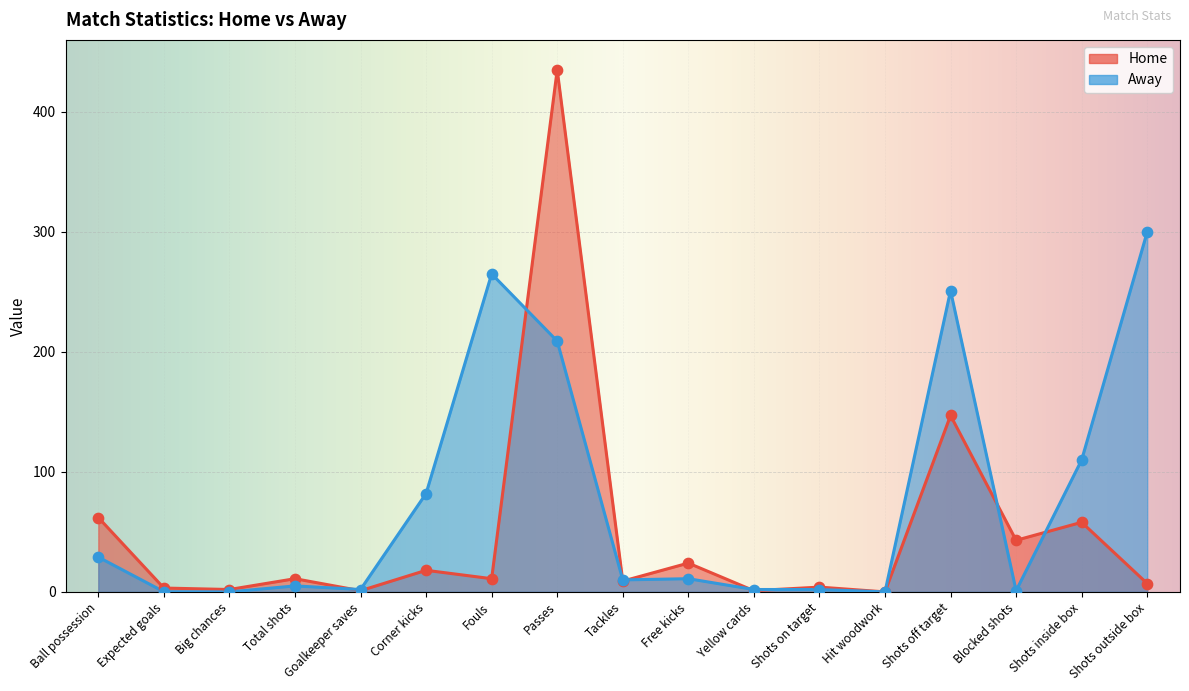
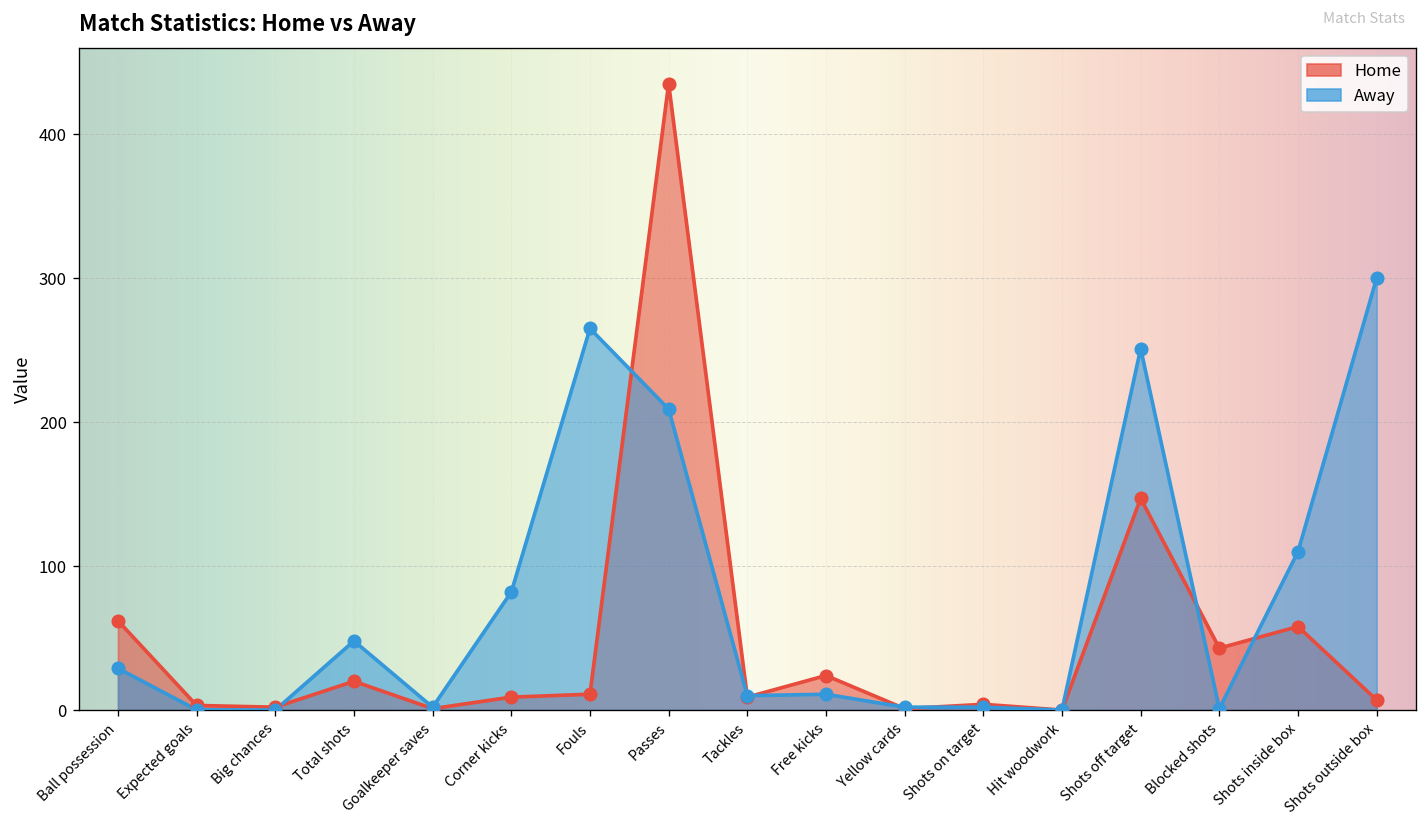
  {
    "Home": {
      "Ball possession": 62,
      "Expected goals": 3,
-     "Total shots": 11,
-     "Corner kicks": 18,
+     "Total shots": 20,
+     "Corner kicks": 9,
      "Fouls": 11,
      "Passes": 435,
      "Free kicks": 24,
      "Shots off target": 147,
      "Blocked shots": 43,
      "Shots inside box": 58,
      "Shots outside box": 7
    },
    "Away": {
      "Ball possession": 29,
      "Expected goals": 0,
-     "Total shots": 5,
+     "Total shots": 48,
      "Corner kicks": 82,
      "Fouls": 265,
      "Passes": 209,
      "Free kicks": 11,
      "Shots off target": 251,
      "Blocked shots": 1,
      "Shots inside box": 110,
      "Shots outside box": 300
    }
  }
